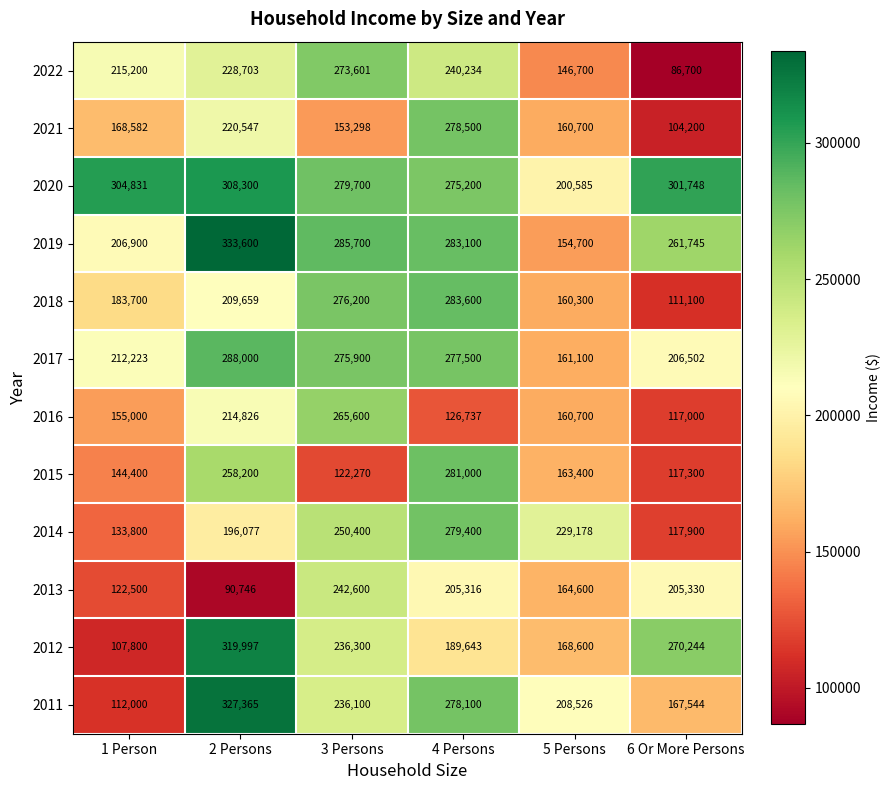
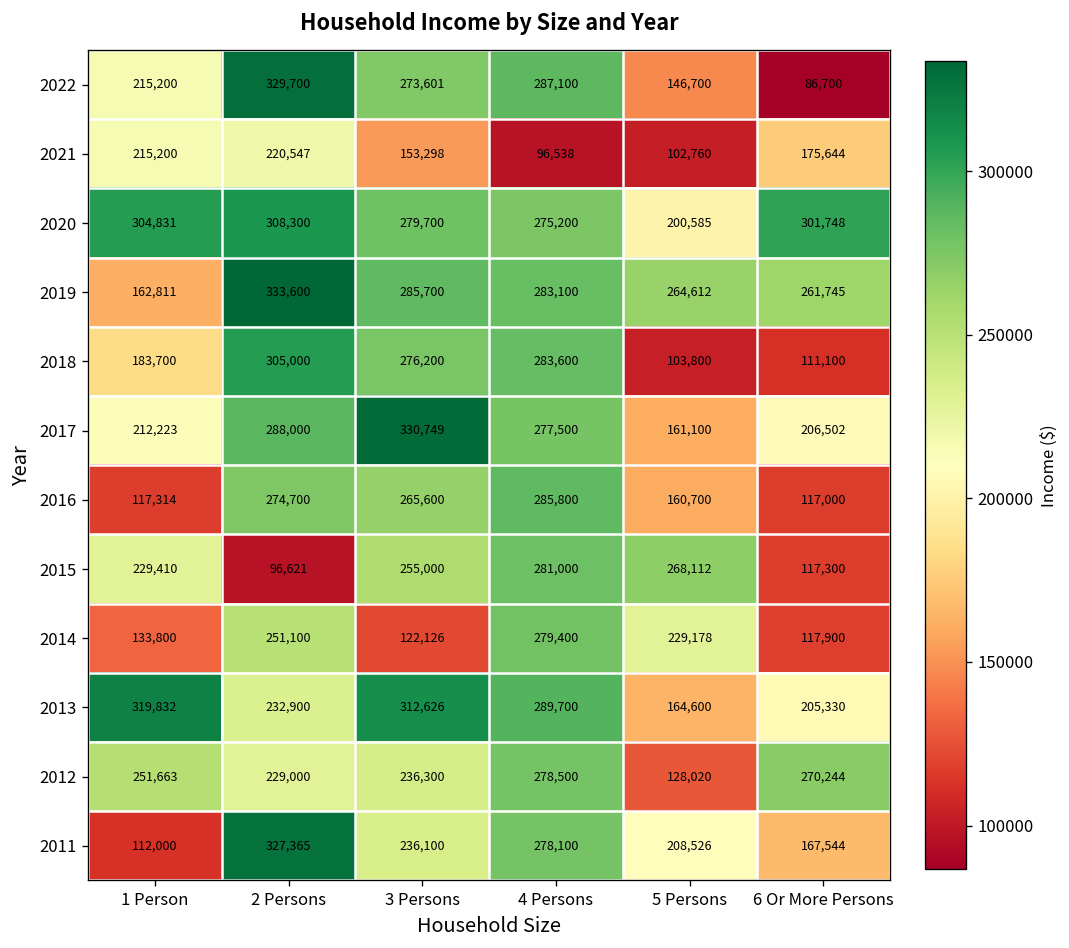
  {
    "2022": {
      "1 Person": "215,200",
-     "2 Persons": "228,703",
+     "2 Persons": "329,700",
      "3 Persons": "273,601",
-     "4 Persons": "240,234",
+     "4 Persons": "287,100",
      "5 Persons": "146,700",
      "6 Or More Persons": "86,700"
    },
    "2021": {
-     "1 Person": "168,582",
+     "1 Person": "215,200",
      "2 Persons": "220,547",
      "3 Persons": "153,298",
-     "4 Persons": "278,500",
-     "5 Persons": "160,700",
-     "6 Or More Persons": "104,200"
+     "4 Persons": "96,538",
+     "5 Persons": "102,760",
+     "6 Or More Persons": "175,644"
    },
    "2020": {
      "1 Person": "304,831",
      "2 Persons": "308,300",
      "3 Persons": "279,700",
      "4 Persons": "275,200",
      "5 Persons": "200,585",
      "6 Or More Persons": "301,748"
    },
    "2019": {
-     "1 Person": "206,900",
+     "1 Person": "162,811",
      "2 Persons": "333,600",
      "3 Persons": "285,700",
      "4 Persons": "283,100",
-     "5 Persons": "154,700",
+     "5 Persons": "264,612",
      "6 Or More Persons": "261,745"
    },
    "2018": {
      "1 Person": "183,700",
-     "2 Persons": "209,659",
+     "2 Persons": "305,000",
      "3 Persons": "276,200",
      "4 Persons": "283,600",
-     "5 Persons": "160,300",
+     "5 Persons": "103,800",
      "6 Or More Persons": "111,100"
    },
    "2017": {
      "1 Person": "212,223",
      "2 Persons": "288,000",
-     "3 Persons": "275,900",
+     "3 Persons": "330,749",
      "4 Persons": "277,500",
      "5 Persons": "161,100",
      "6 Or More Persons": "206,502"
    },
    "2016": {
-     "1 Person": "155,000",
-     "2 Persons": "214,826",
+     "1 Person": "117,314",
+     "2 Persons": "274,700",
      "3 Persons": "265,600",
-     "4 Persons": "126,737",
+     "4 Persons": "285,800",
      "5 Persons": "160,700",
      "6 Or More Persons": "117,000"
    },
    "2015": {
-     "1 Person": "144,400",
-     "2 Persons": "258,200",
-     "3 Persons": "122,270",
+     "1 Person": "229,410",
+     "2 Persons": "96,621",
+     "3 Persons": "255,000",
      "4 Persons": "281,000",
-     "5 Persons": "163,400",
+     "5 Persons": "268,112",
      "6 Or More Persons": "117,300"
    },
    "2014": {
      "1 Person": "133,800",
-     "2 Persons": "196,077",
-     "3 Persons": "250,400",
+     "2 Persons": "251,100",
+     "3 Persons": "122,126",
      "4 Persons": "279,400",
      "5 Persons": "229,178",
      "6 Or More Persons": "117,900"
    },
    "2013": {
-     "1 Person": "122,500",
-     "2 Persons": "90,746",
-     "3 Persons": "242,600",
-     "4 Persons": "205,316",
+     "1 Person": "319,832",
+     "2 Persons": "232,900",
+     "3 Persons": "312,626",
+     "4 Persons": "289,700",
      "5 Persons": "164,600",
      "6 Or More Persons": "205,330"
    },
    "2012": {
-     "1 Person": "107,800",
-     "2 Persons": "319,997",
+     "1 Person": "251,663",
+     "2 Persons": "229,000",
      "3 Persons": "236,300",
-     "4 Persons": "189,643",
-     "5 Persons": "168,600",
+     "4 Persons": "278,500",
+     "5 Persons": "128,020",
      "6 Or More Persons": "270,244"
    },
    "2011": {
      "1 Person": "112,000",
      "2 Persons": "327,365",
      "3 Persons": "236,100",
      "4 Persons": "278,100",
      "5 Persons": "208,526",
      "6 Or More Persons": "167,544"
    }
  }
